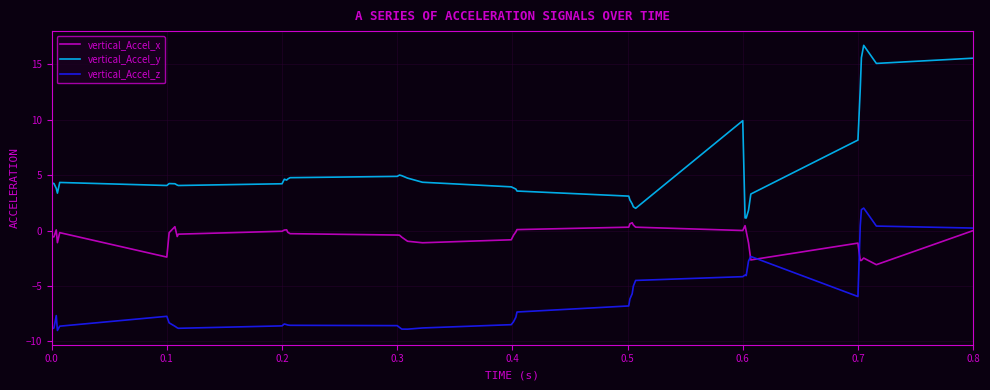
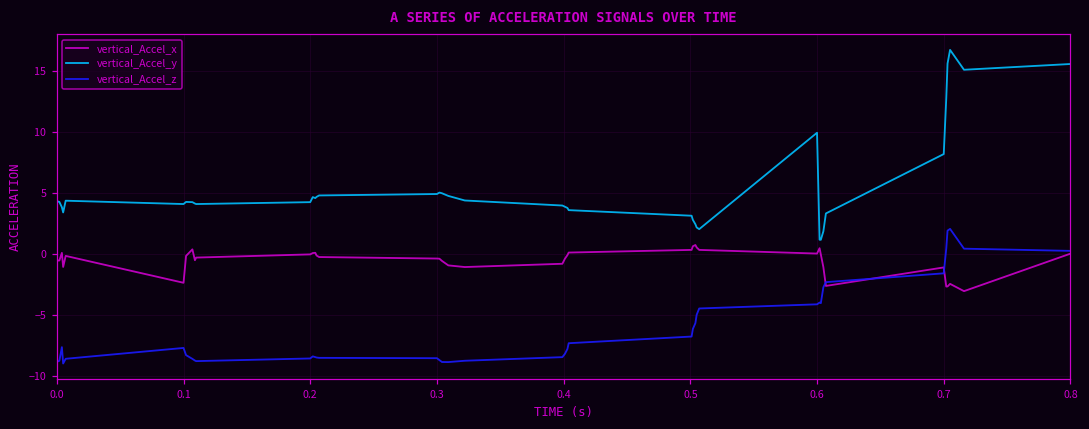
  {
    "vertical_Accel_x": {
      "0.0": -0.6,
      "0.1": -2.4,
      "0.2": -0.1,
      "0.3": -0.4,
      "0.6": 0.0,
      "0.7": -1.1
    },
    "vertical_Accel_y": {
      "0.0": 4.3,
      "0.1": 4.1,
      "0.2": 4.2,
      "0.3": 4.9,
      "0.6": 9.9,
      "0.7": 8.2,
      "0.8": 15.5
    },
    "vertical_Accel_z": {
      "0.0": -8.9,
      "0.1": -7.7,
      "0.2": -8.6,
      "0.3": -8.6,
      "0.6": -4.2,
-     "0.7": -6.0
+     "0.7": -1.6
    }
  }
